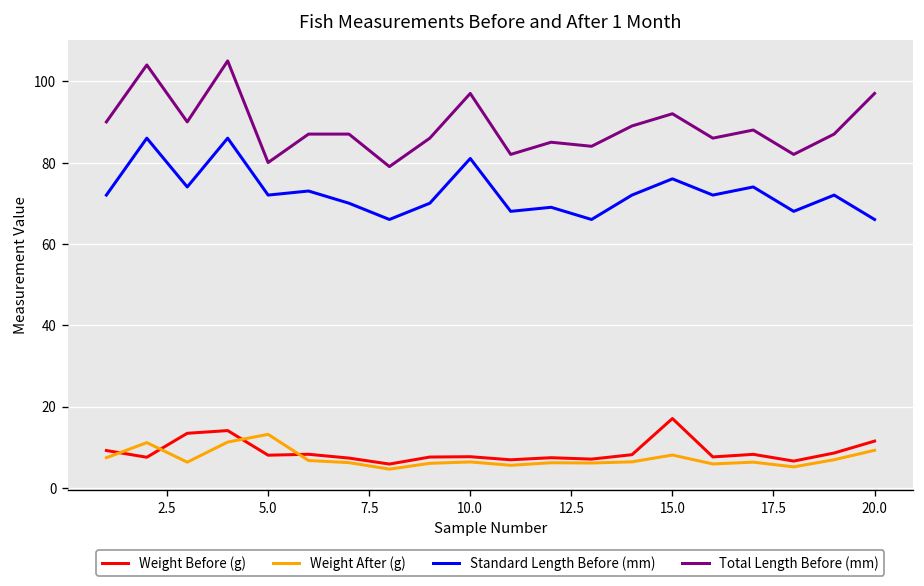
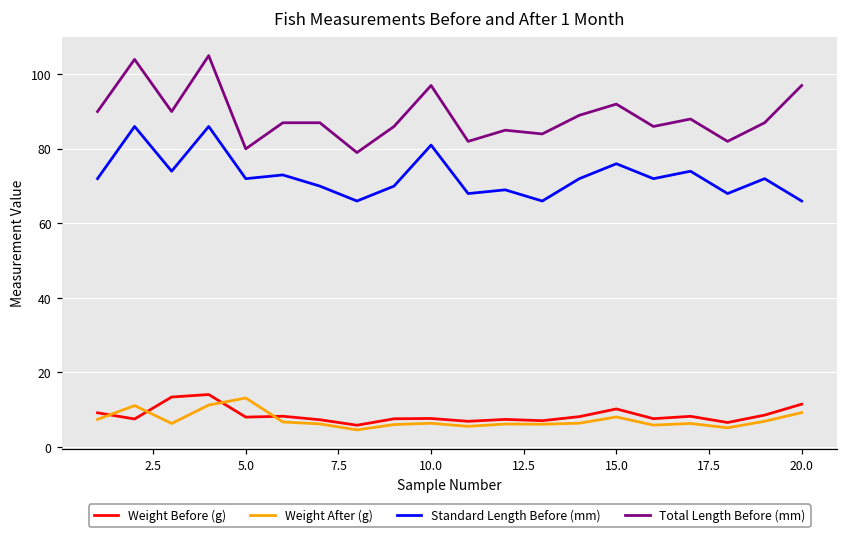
  {
    "Weight Before (g)": {
      "5.0": 8,
      "10.0": 8,
-     "15.0": 17,
+     "15.0": 10,
      "20.0": 11
    },
    "Weight After (g)": {
      "5.0": 13,
      "10.0": 6,
      "15.0": 8,
      "20.0": 9
    },
    "Standard Length Before (mm)": {
      "5.0": 72,
      "10.0": 81,
      "15.0": 76,
      "20.0": 66
    },
    "Total Length Before (mm)": {
      "5.0": 80,
      "10.0": 97,
      "15.0": 92,
      "20.0": 97
    }
  }
